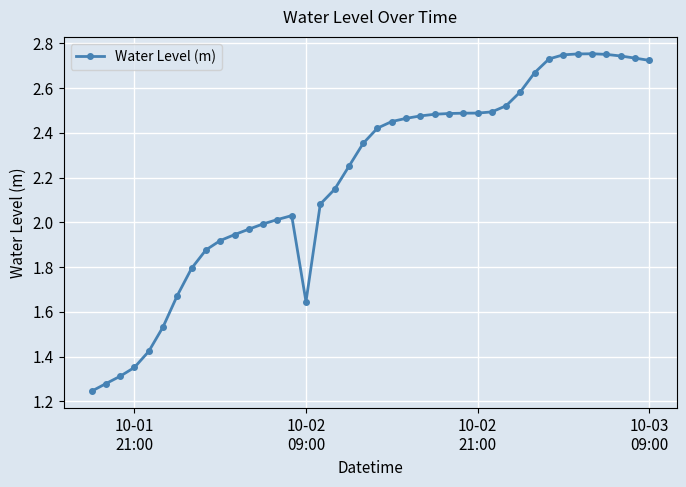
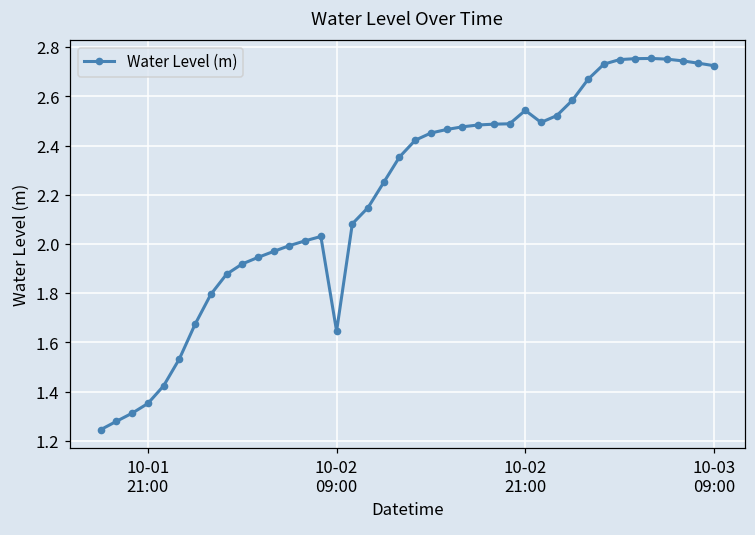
  {
    "10-01 21:00": 1.35,
    "10-02 09:00": 1.65,
-   "10-02 21:00": 2.49,
+   "10-02 21:00": 2.54,
    "10-03 09:00": 2.72
  }
